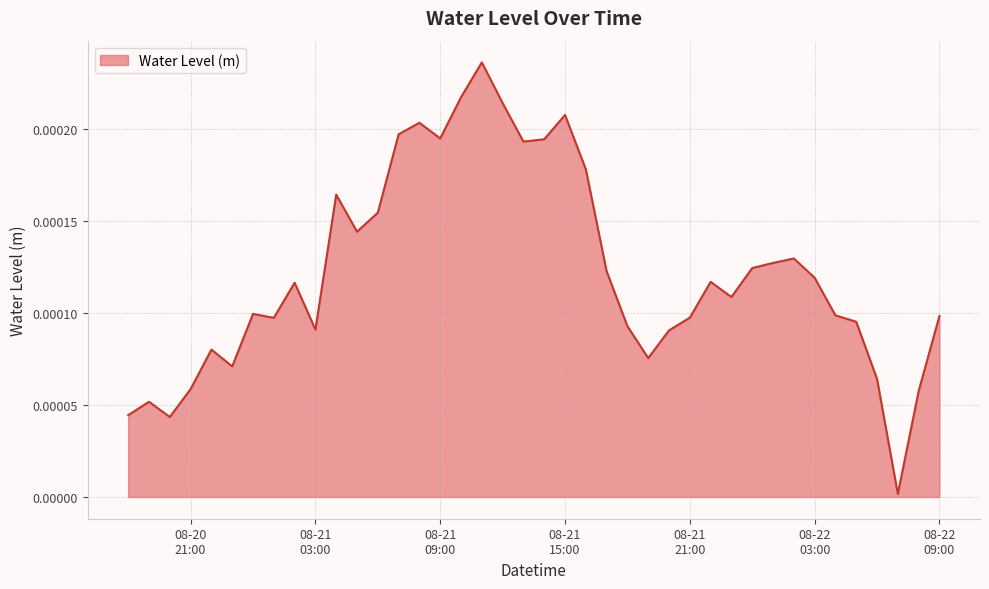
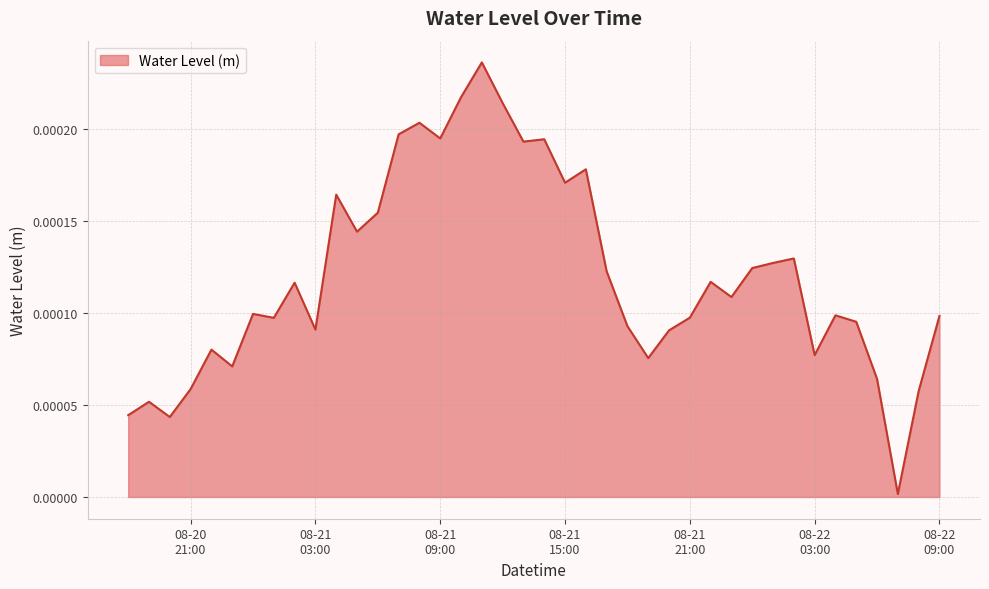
  {
    "08-20 21:00": 0.000059,
    "08-21 03:00": 0.000091,
    "08-21 09:00": 0.000195,
-   "08-21 15:00": 0.000208,
+   "08-21 15:00": 0.000171,
    "08-21 21:00": 0.000097,
-   "08-22 03:00": 0.000119,
+   "08-22 03:00": 0.000077,
    "08-22 09:00": 0.000098
  }
